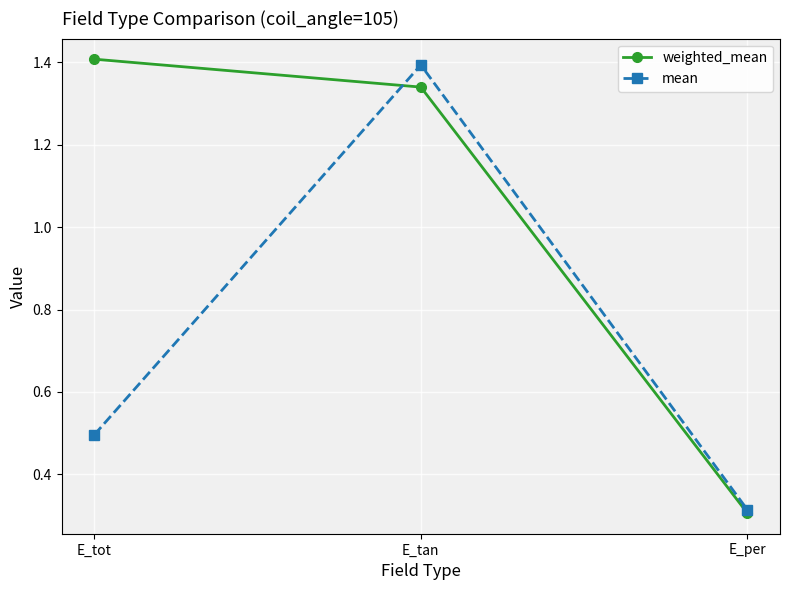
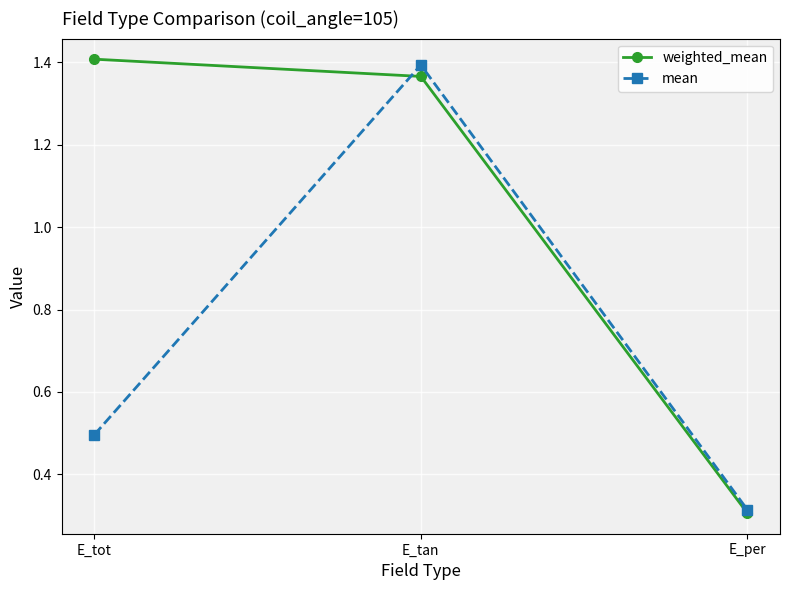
  {
    "weighted_mean": {
      "E_tot": 1.41,
-     "E_tan": 1.34,
+     "E_tan": 1.37,
      "E_per": 0.31
    },
    "mean": {
      "E_tot": 0.50,
      "E_tan": 1.39,
      "E_per": 0.31
    }
  }
